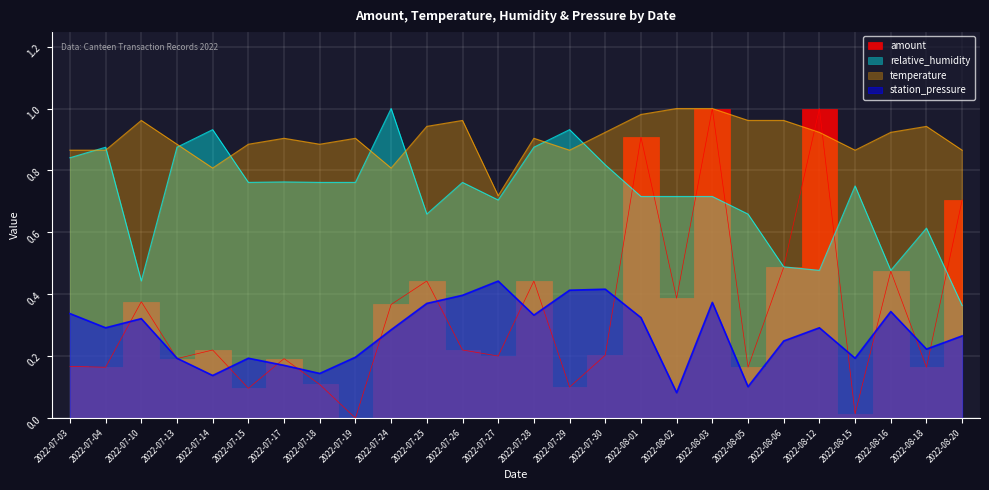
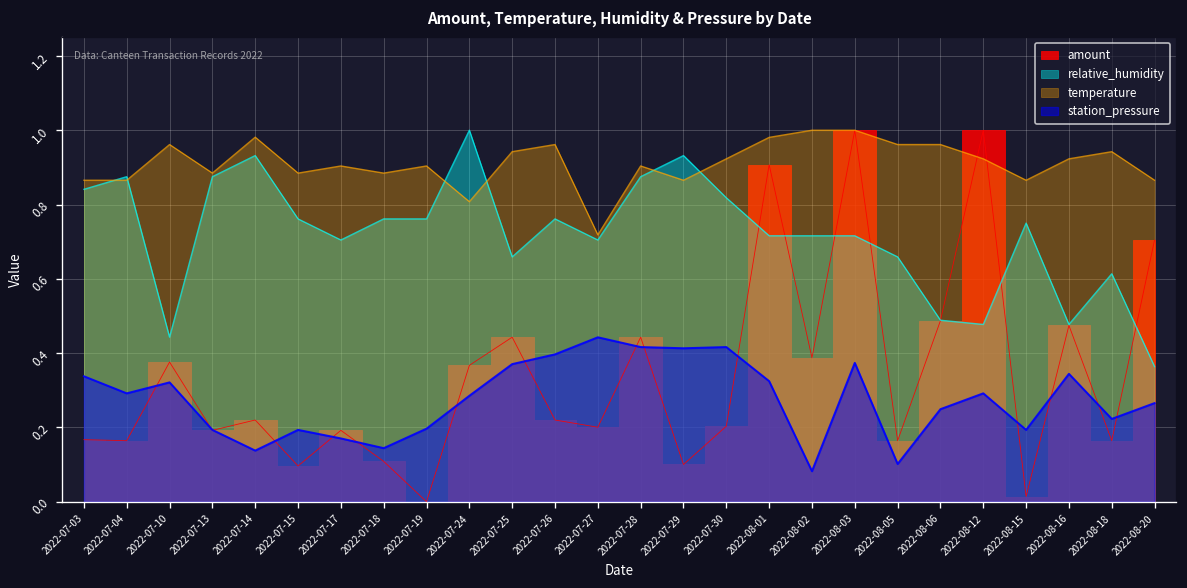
  {
    "relative_humidity": {
      "2022-07-03": 0.84,
      "2022-07-04": 0.88,
      "2022-07-10": 0.44,
      "2022-07-13": 0.88,
      "2022-07-14": 0.93,
      "2022-07-15": 0.76,
-     "2022-07-17": 0.76,
+     "2022-07-17": 0.70,
      "2022-07-18": 0.76,
      "2022-07-19": 0.76,
      "2022-07-24": 1.00,
      "2022-07-25": 0.66,
      "2022-07-26": 0.76,
      "2022-07-27": 0.70,
      "2022-07-28": 0.88,
      "2022-07-29": 0.93,
      "2022-07-30": 0.82,
      "2022-08-01": 0.72,
      "2022-08-02": 0.72,
      "2022-08-03": 0.72,
      "2022-08-05": 0.66,
      "2022-08-12": 0.48,
      "2022-08-15": 0.75,
      "2022-08-18": 0.61,
      "2022-08-20": 0.36
    },
    "temperature": {
      "2022-07-03": 0.87,
      "2022-07-04": 0.87,
      "2022-07-10": 0.96,
      "2022-07-13": 0.88,
-     "2022-07-14": 0.81,
+     "2022-07-14": 0.98,
      "2022-07-15": 0.88,
      "2022-07-17": 0.90,
      "2022-07-18": 0.88,
      "2022-07-19": 0.90,
      "2022-07-24": 0.81,
      "2022-07-25": 0.94,
      "2022-07-26": 0.96,
      "2022-07-27": 0.72,
      "2022-07-28": 0.90,
      "2022-07-29": 0.87,
      "2022-07-30": 0.92,
      "2022-08-01": 0.98,
      "2022-08-02": 1.00,
      "2022-08-05": 0.96,
      "2022-08-06": 0.96,
      "2022-08-12": 0.92,
      "2022-08-15": 0.87,
      "2022-08-16": 0.92,
      "2022-08-18": 0.94,
      "2022-08-20": 0.87
    },
    "station_pressure": {
      "2022-07-03": 0.34,
      "2022-07-04": 0.29,
      "2022-07-10": 0.32,
      "2022-07-14": 0.14,
      "2022-07-15": 0.19,
      "2022-07-17": 0.17,
      "2022-07-18": 0.14,
      "2022-07-19": 0.20,
      "2022-07-24": 0.29,
      "2022-07-25": 0.37,
      "2022-07-26": 0.40,
      "2022-07-27": 0.44,
-     "2022-07-28": 0.33,
+     "2022-07-28": 0.42,
      "2022-07-29": 0.41,
      "2022-07-30": 0.42,
      "2022-08-01": 0.32,
      "2022-08-02": 0.08,
      "2022-08-03": 0.37,
      "2022-08-05": 0.10,
      "2022-08-06": 0.25,
      "2022-08-12": 0.29,
      "2022-08-15": 0.19,
      "2022-08-16": 0.34,
      "2022-08-18": 0.22,
      "2022-08-20": 0.27
    }
  }
